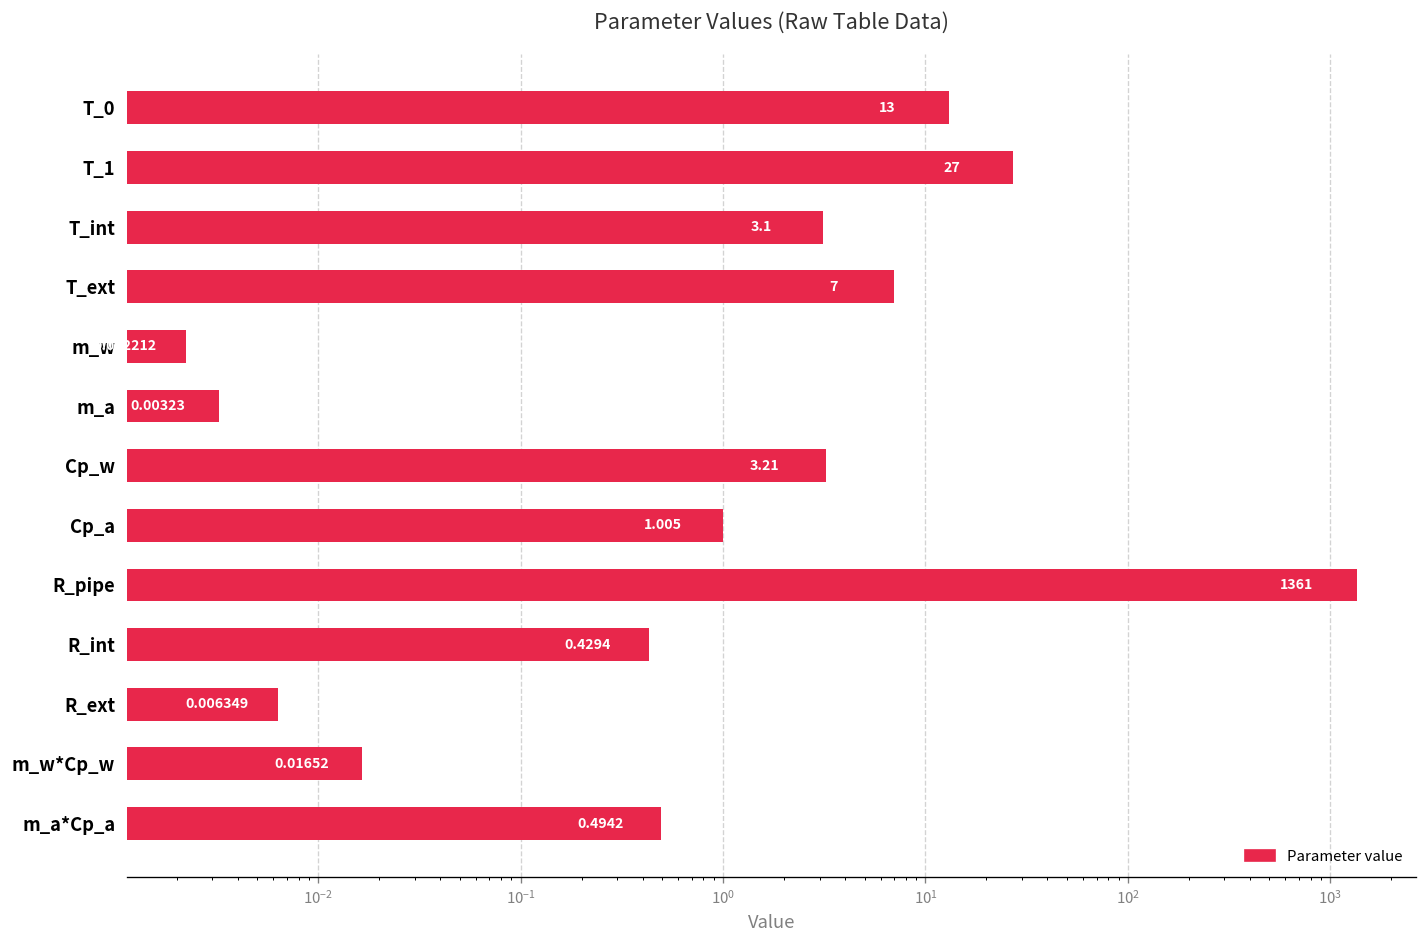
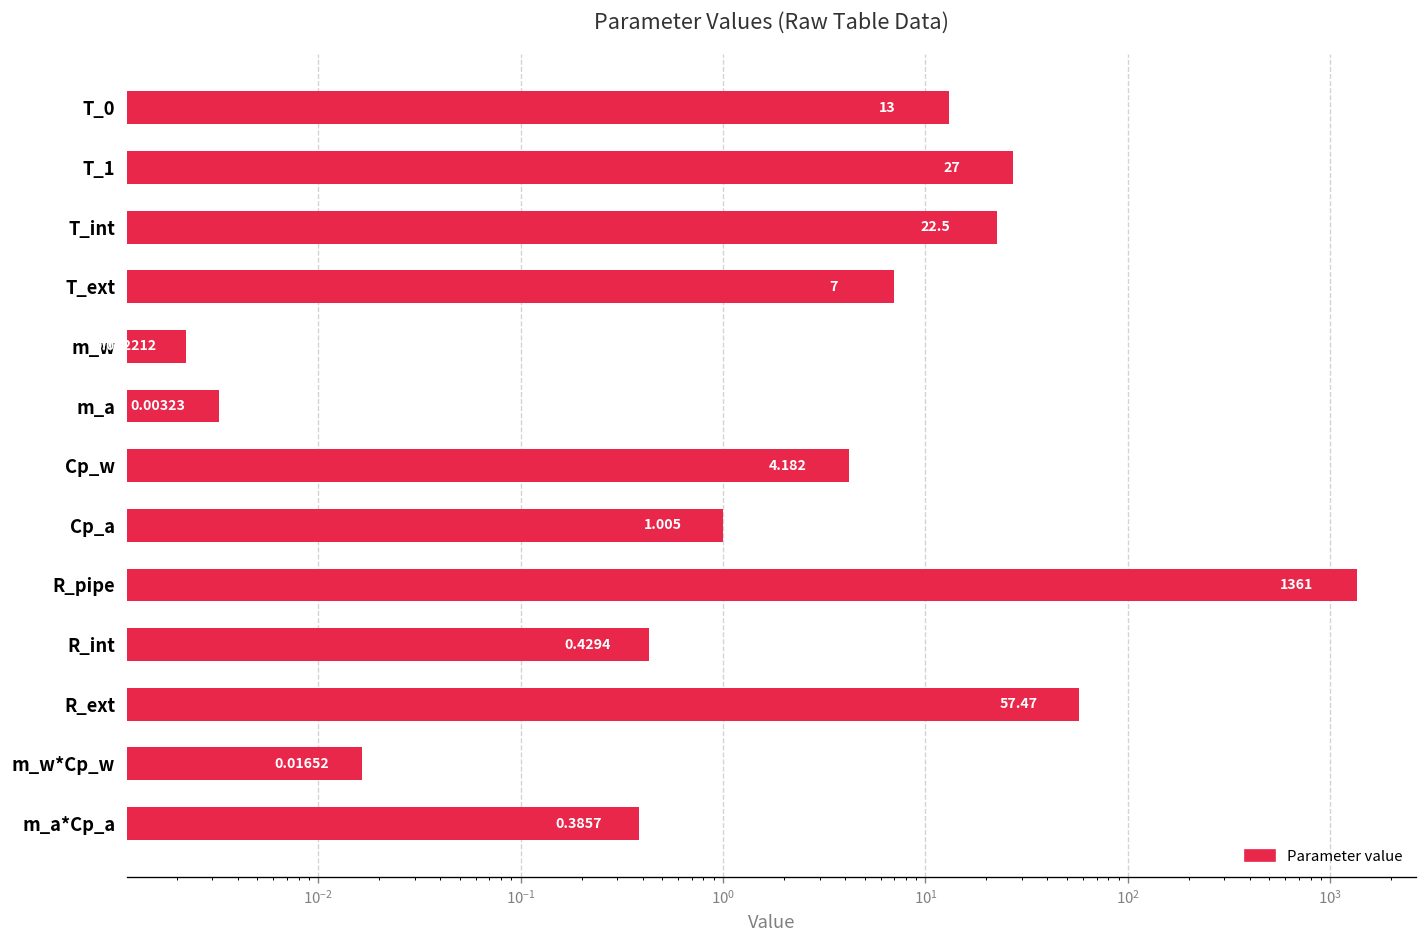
  {
    "T_0": 13,
    "T_1": 27,
-   "T_int": 3.1,
+   "T_int": 22.5,
    "T_ext": 7,
    "m_w": 0.002212,
    "m_a": 0.00323,
-   "Cp_w": 3.21,
+   "Cp_w": 4.182,
    "Cp_a": 1.005,
    "R_pipe": 1361,
    "R_int": 0.4294,
-   "R_ext": 0.006349,
+   "R_ext": 57.47,
    "m_w*Cp_w": 0.01652,
-   "m_a*Cp_a": 0.4942
+   "m_a*Cp_a": 0.3857
  }
